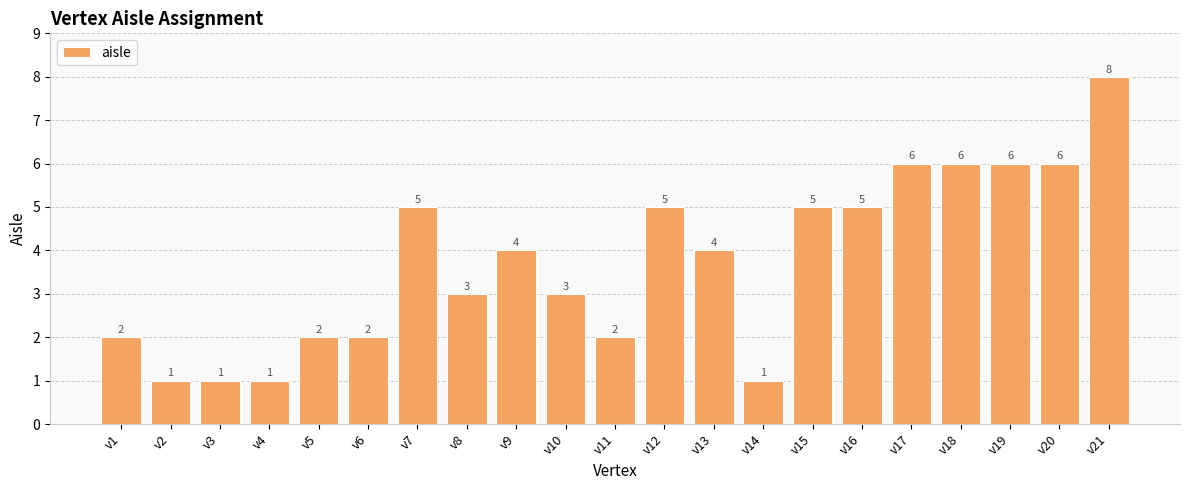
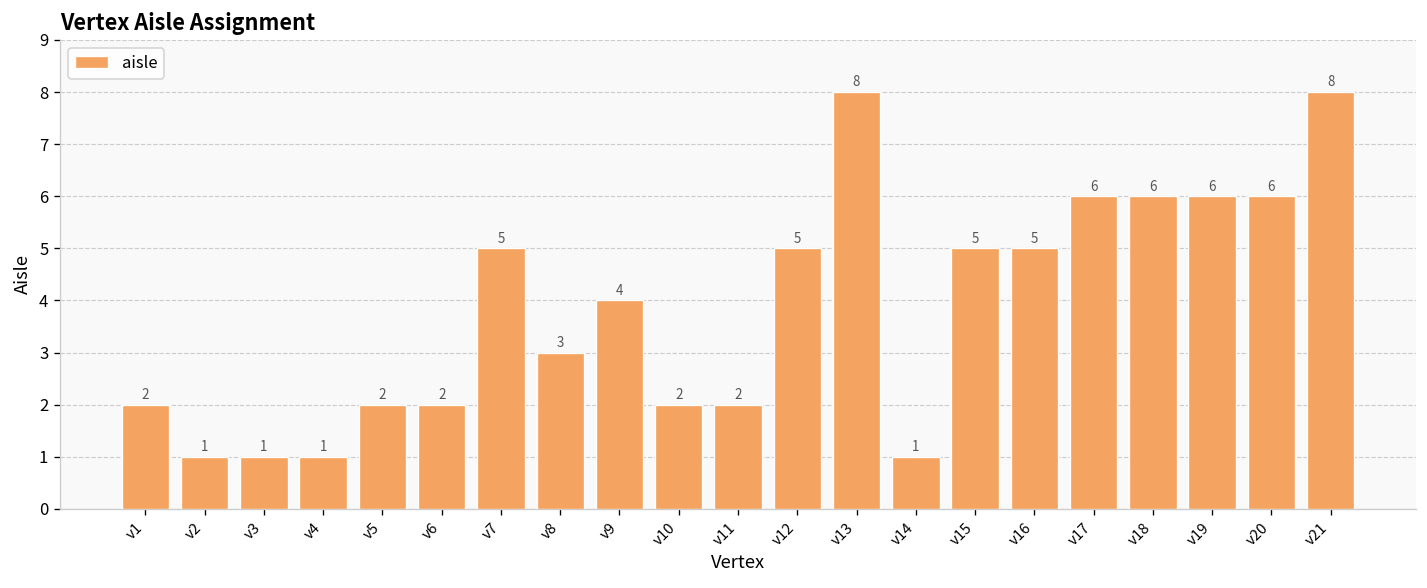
  {
    "v1": 2,
    "v2": 1,
    "v3": 1,
    "v4": 1,
    "v5": 2,
    "v6": 2,
    "v7": 5,
    "v8": 3,
    "v9": 4,
-   "v10": 3,
+   "v10": 2,
    "v11": 2,
    "v12": 5,
-   "v13": 4,
+   "v13": 8,
    "v14": 1,
    "v15": 5,
    "v16": 5,
    "v17": 6,
    "v18": 6,
    "v19": 6,
    "v20": 6,
    "v21": 8
  }
